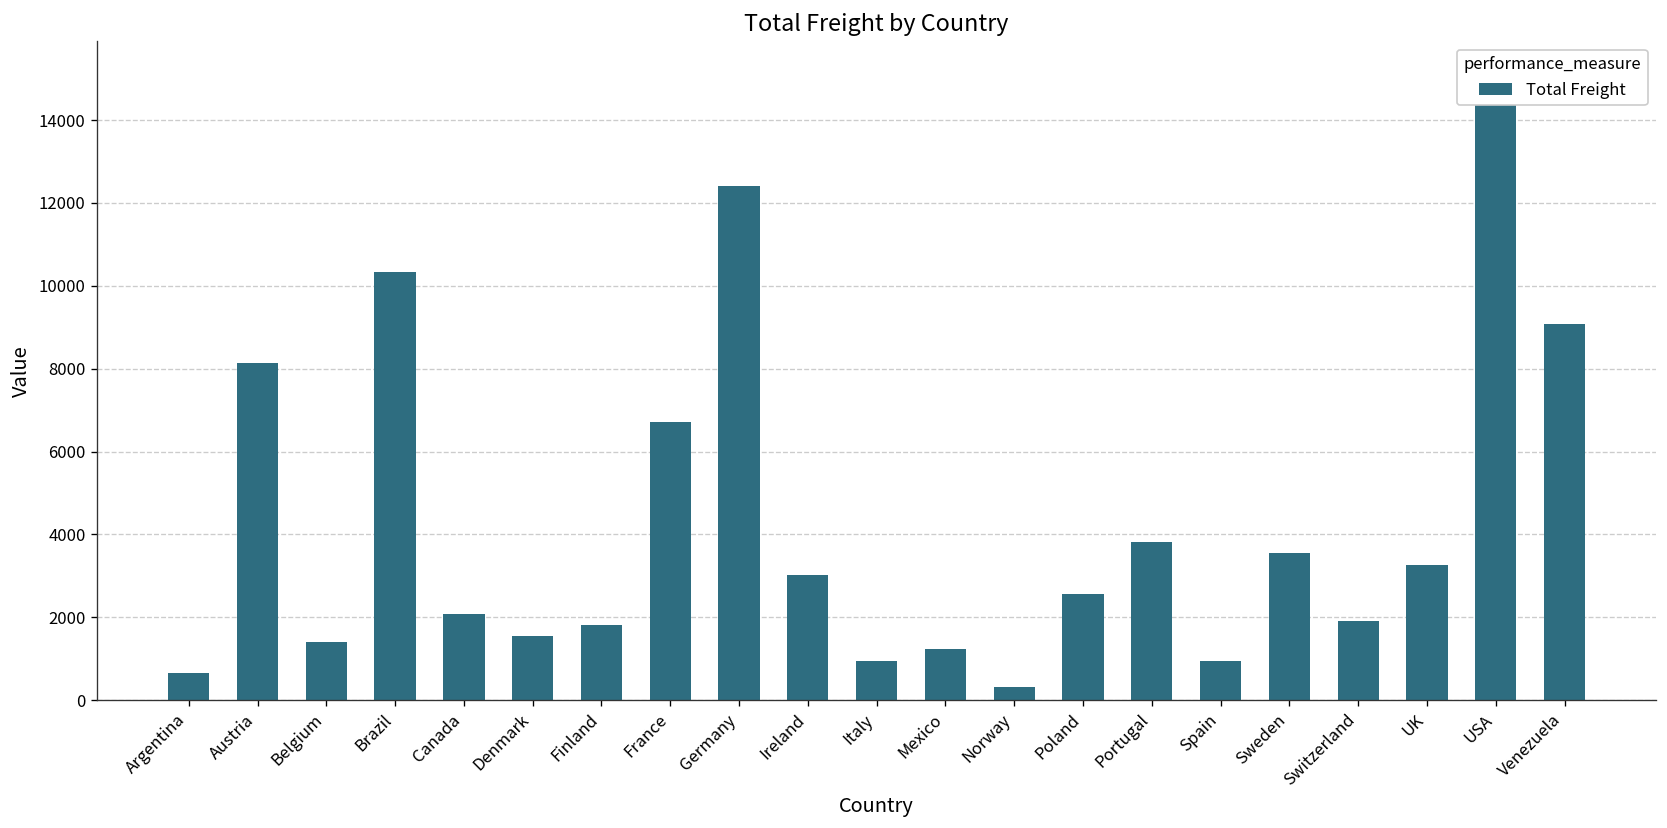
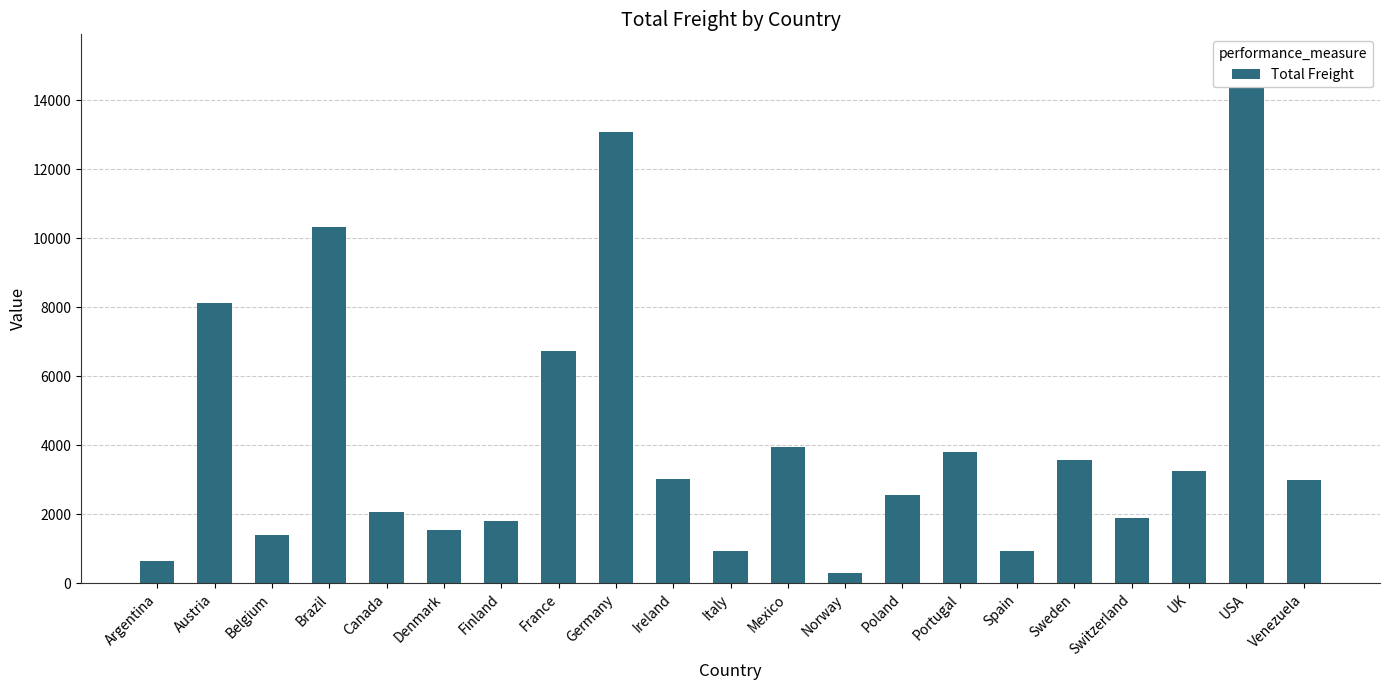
  {
    "Argentina": 700,
    "Austria": 8100,
    "Belgium": 1400,
    "Brazil": 10300,
    "Canada": 2100,
    "Denmark": 1500,
    "Finland": 1800,
    "France": 6700,
-   "Germany": 12400,
+   "Germany": 13100,
    "Ireland": 3000,
    "Italy": 1000,
-   "Mexico": 1200,
+   "Mexico": 3900,
    "Norway": 300,
    "Poland": 2600,
    "Portugal": 3800,
    "Spain": 900,
    "Sweden": 3600,
    "Switzerland": 1900,
    "UK": 3200,
-   "Venezuela": 9100
+   "Venezuela": 3000
  }
